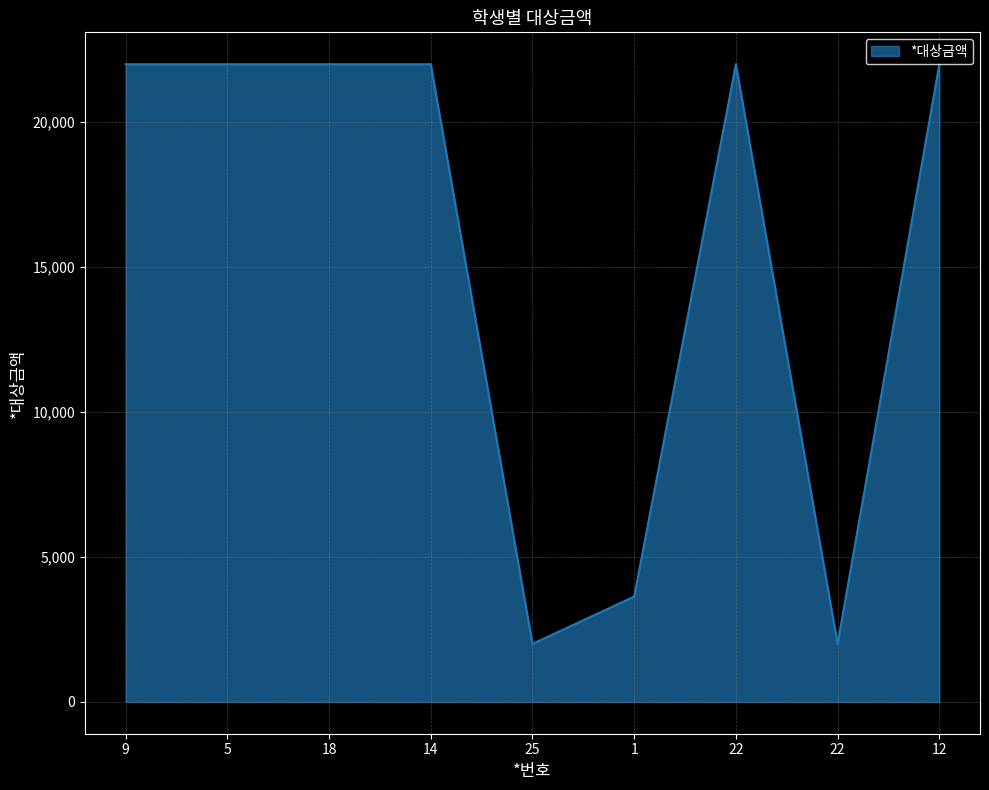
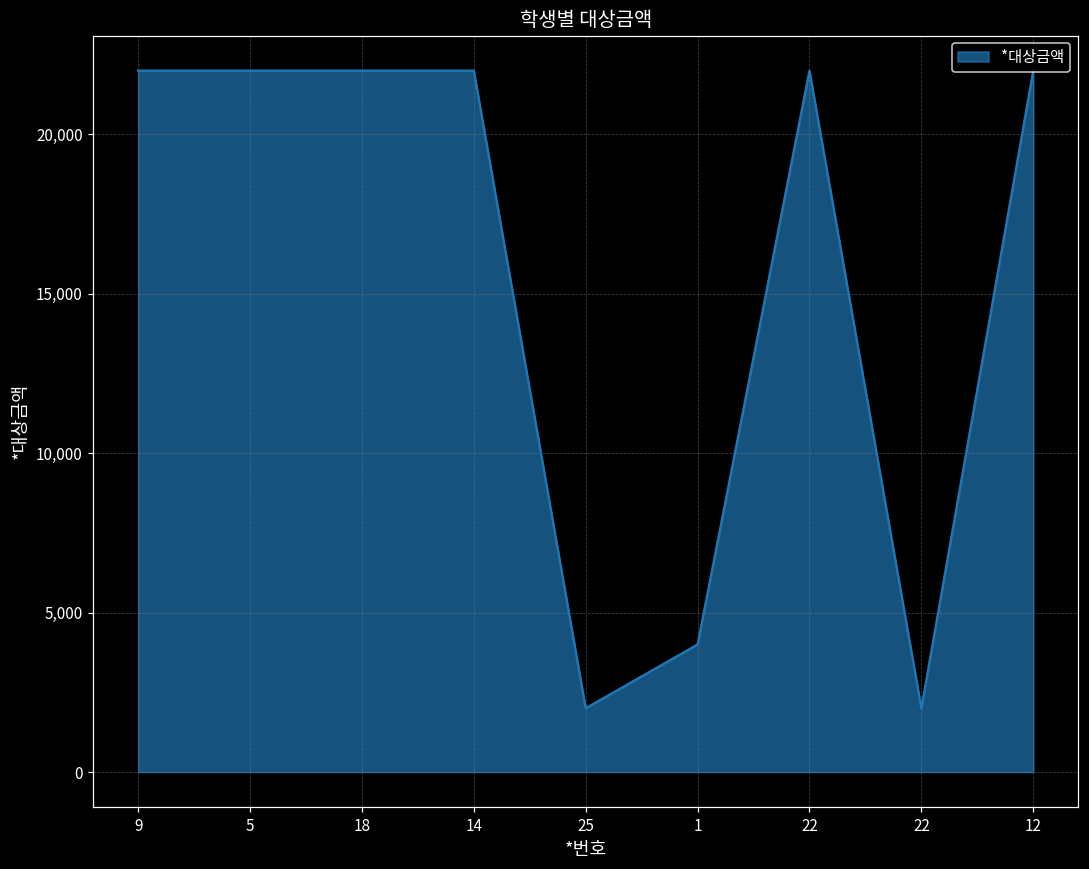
  {
    "9": "22,000",
    "5": "22,000",
    "18": "22,000",
    "14": "22,000",
    "25": "2,000",
-   "1": "3,600"
+   "1": "4,000"
  }
